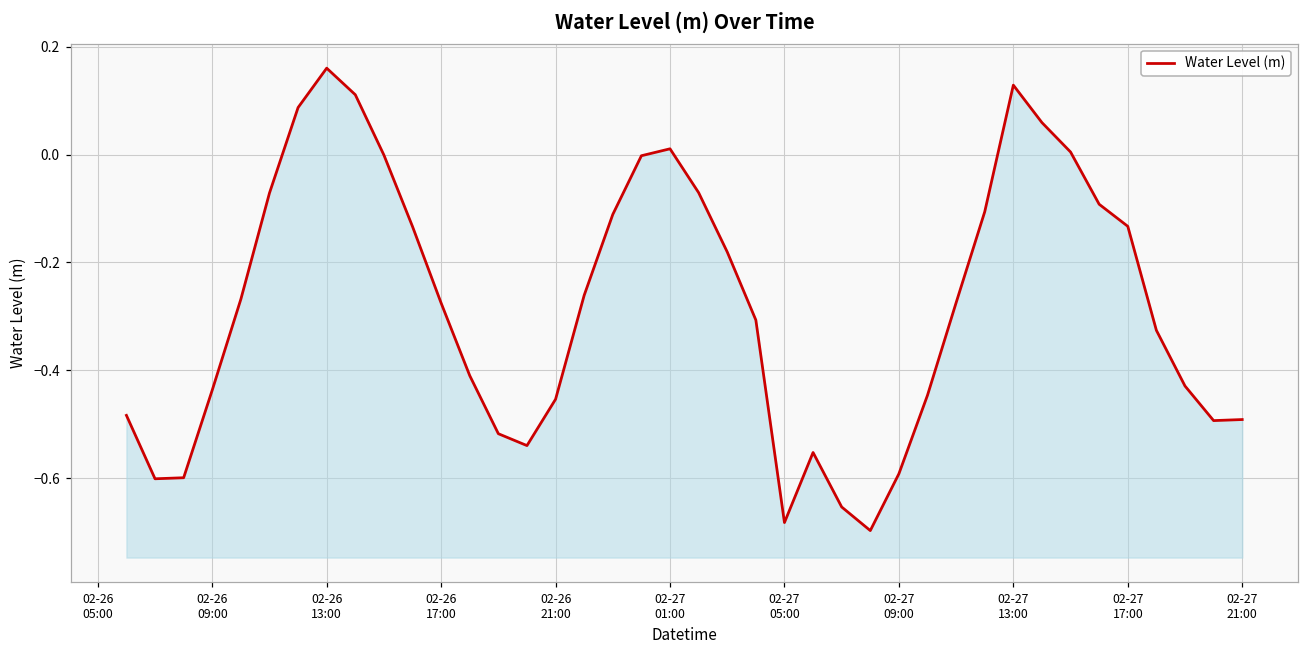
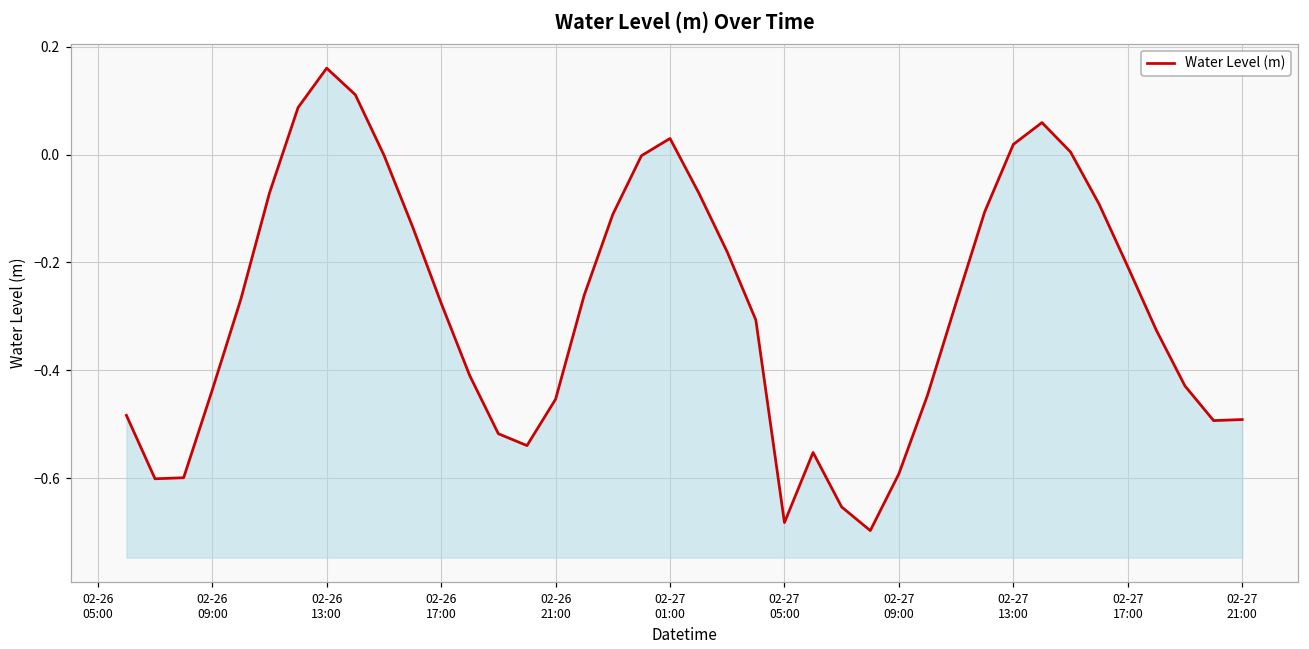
  {
    "02-26 09:00": -0.44,
    "02-26 13:00": 0.16,
    "02-26 17:00": -0.28,
    "02-26 21:00": -0.45,
-   "02-27 01:00": 0.01,
+   "02-27 01:00": 0.03,
    "02-27 05:00": -0.68,
    "02-27 09:00": -0.59,
-   "02-27 13:00": 0.13,
-   "02-27 17:00": -0.13,
+   "02-27 13:00": 0.02,
+   "02-27 17:00": -0.21,
    "02-27 21:00": -0.49
  }
